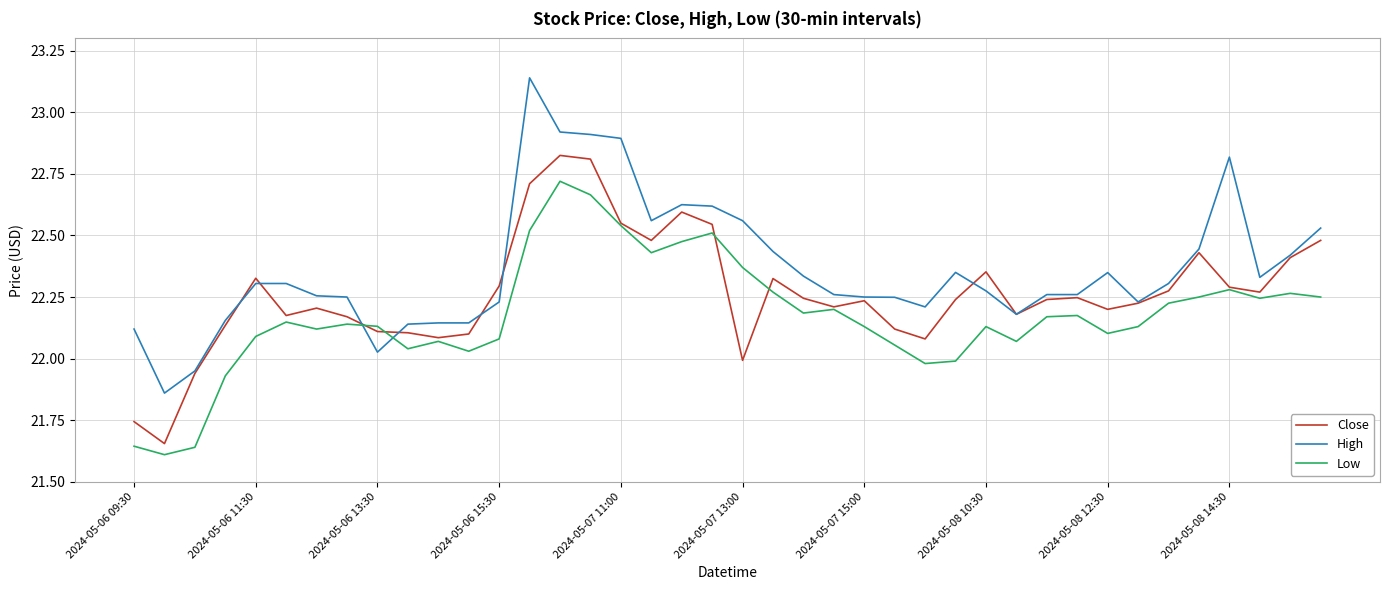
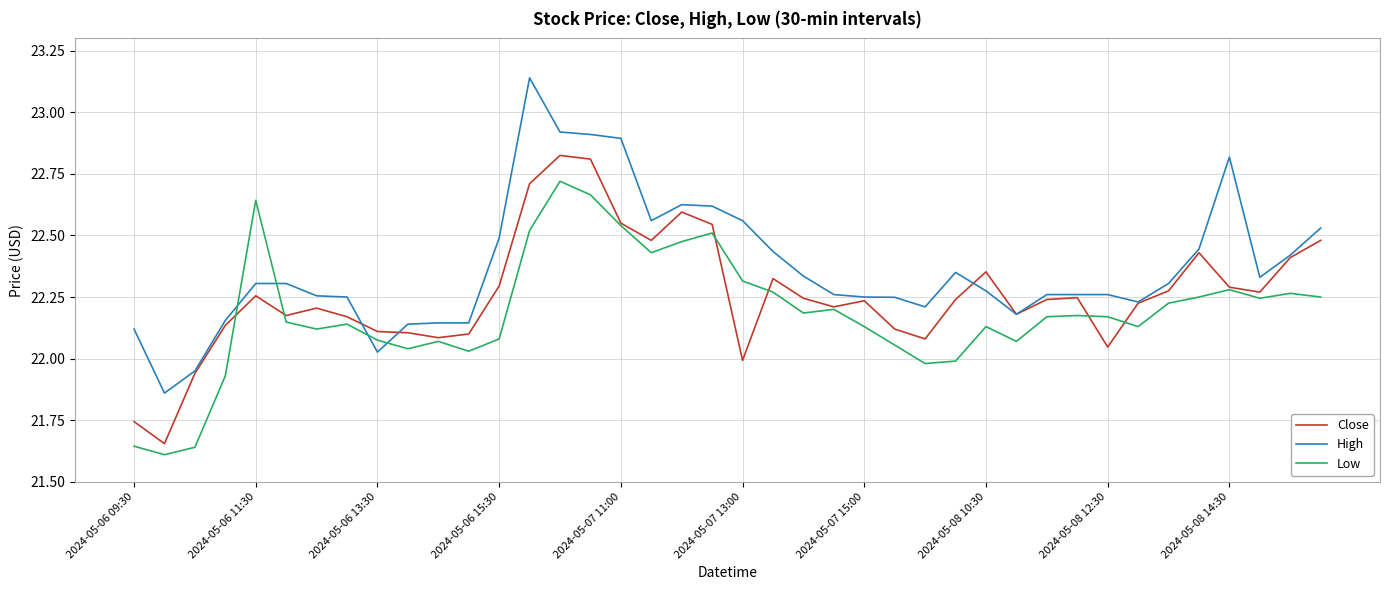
  {
    "Close": {
      "2024-05-06 09:30": 21.74,
-     "2024-05-06 11:30": 22.33,
+     "2024-05-06 11:30": 22.25,
      "2024-05-06 13:30": 22.11,
      "2024-05-06 15:30": 22.29,
      "2024-05-07 13:00": 21.99,
      "2024-05-07 15:00": 22.24,
      "2024-05-08 10:30": 22.35,
-     "2024-05-08 12:30": 22.20
+     "2024-05-08 12:30": 22.05
    },
    "High": {
      "2024-05-06 09:30": 22.12,
      "2024-05-06 11:30": 22.31,
      "2024-05-06 13:30": 22.03,
-     "2024-05-06 15:30": 22.23,
+     "2024-05-06 15:30": 22.49,
      "2024-05-07 11:00": 22.89,
      "2024-05-07 13:00": 22.56,
      "2024-05-07 15:00": 22.25,
      "2024-05-08 10:30": 22.27,
-     "2024-05-08 12:30": 22.35,
+     "2024-05-08 12:30": 22.26,
      "2024-05-08 14:30": 22.82
    },
    "Low": {
      "2024-05-06 09:30": 21.64,
-     "2024-05-06 11:30": 22.09,
-     "2024-05-06 13:30": 22.13,
+     "2024-05-06 11:30": 22.64,
+     "2024-05-06 13:30": 22.08,
      "2024-05-06 15:30": 22.08,
-     "2024-05-07 13:00": 22.37,
+     "2024-05-07 13:00": 22.32,
      "2024-05-07 15:00": 22.13,
      "2024-05-08 10:30": 22.13,
-     "2024-05-08 12:30": 22.10
+     "2024-05-08 12:30": 22.17
    }
  }
